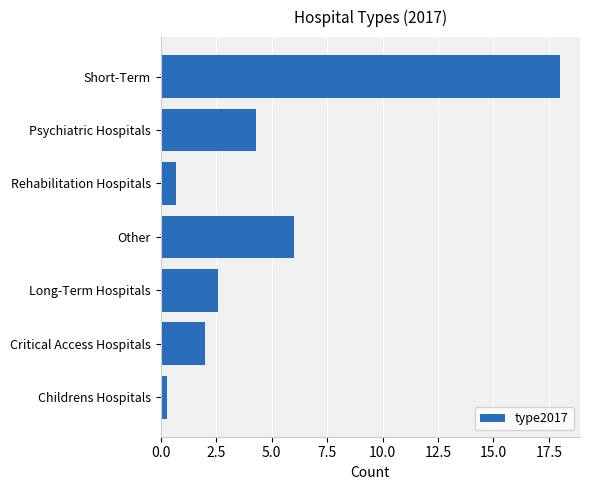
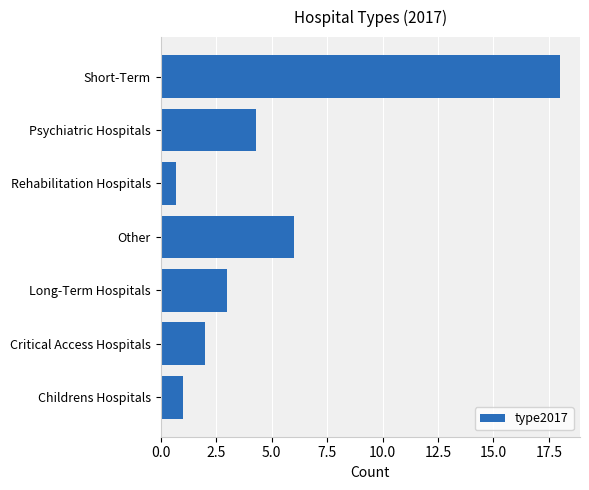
  {
    "Short-Term": 18.0,
    "Psychiatric Hospitals": 4.3,
    "Rehabilitation Hospitals": 0.7,
    "Other": 6.0,
-   "Long-Term Hospitals": 2.6,
+   "Long-Term Hospitals": 3.0,
    "Critical Access Hospitals": 2.0,
-   "Childrens Hospitals": 0.3
+   "Childrens Hospitals": 1.0
  }
